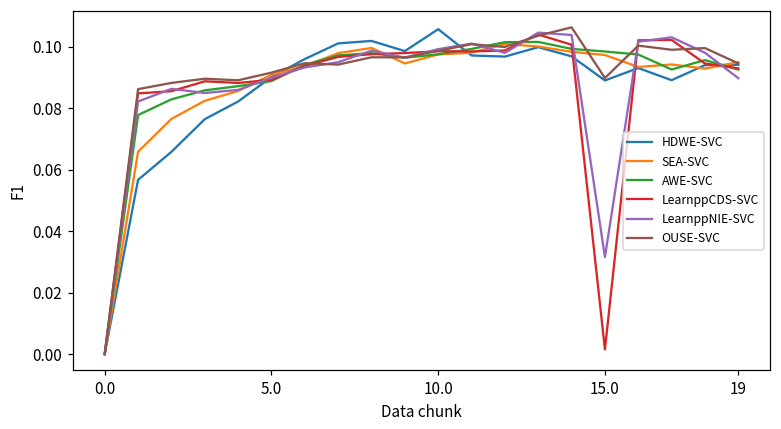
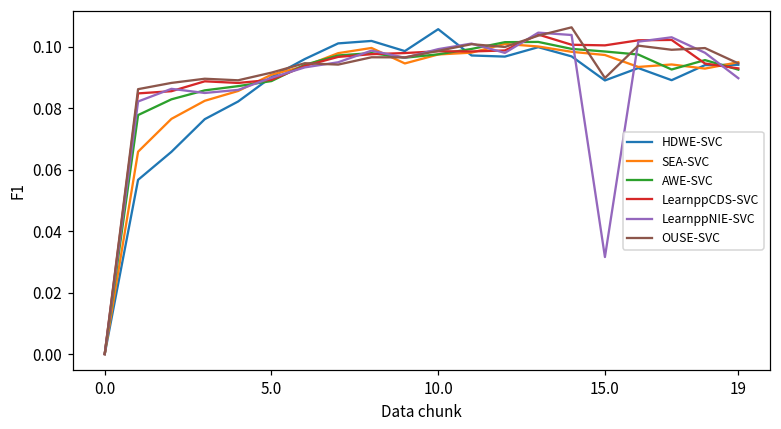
  {
    "HDWE-SVC": {
      "10.0": 0.106
    },
    "SEA-SVC": {
      "15.0": 0.097
    },
    "AWE-SVC": {
      "15.0": 0.098
    },
    "LearnppCDS-SVC": {
-     "15.0": 0.002
+     "15.0": 0.100
    },
    "LearnppNIE-SVC": {
      "15.0": 0.032,
      "19": 0.090
    }
  }
